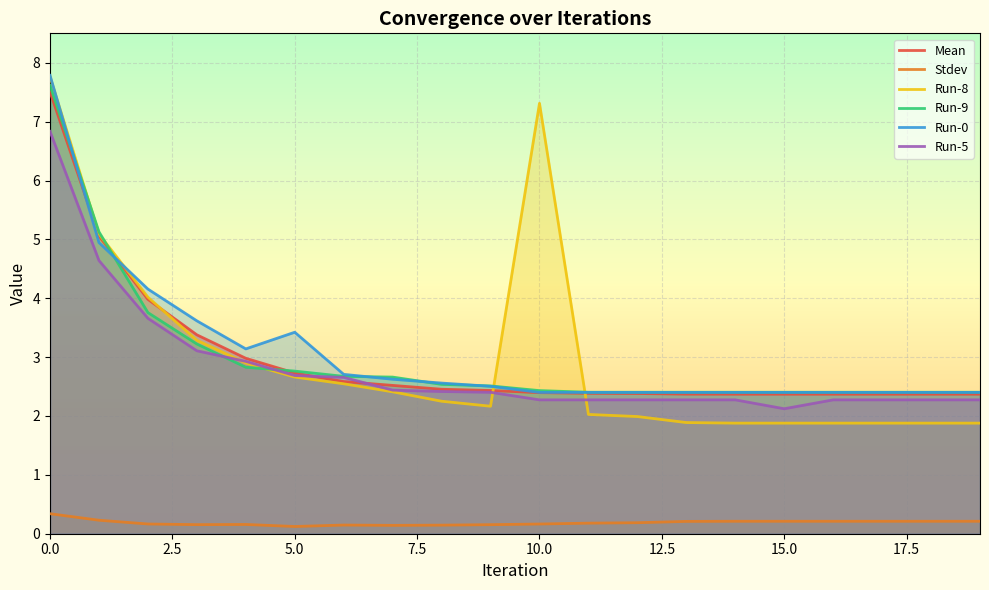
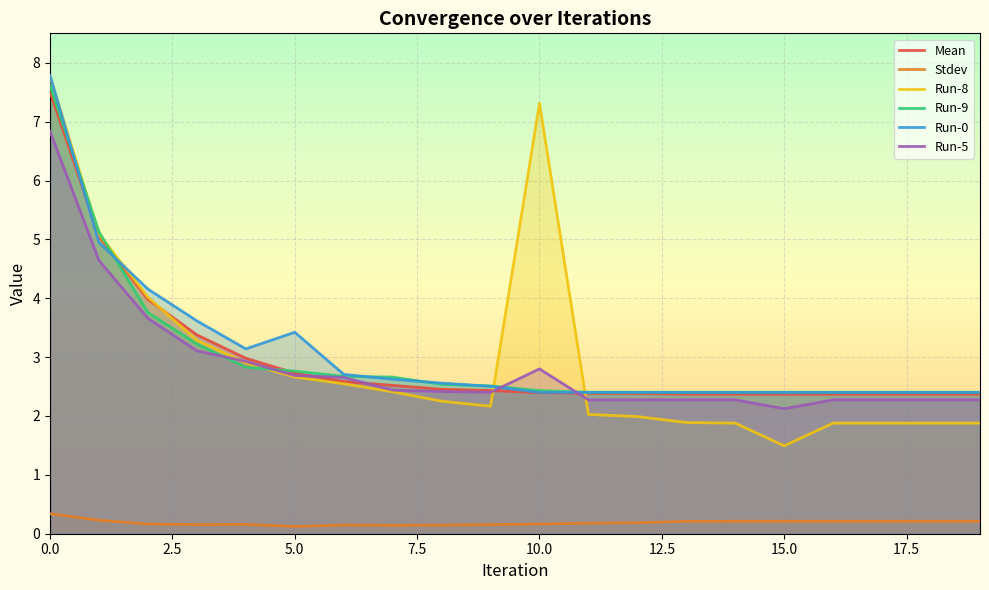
  {
    "Run-8": {
      "10.0": 7.3,
-     "15.0": 1.9
+     "15.0": 1.5
    },
    "Run-9": {
      "0.0": 7.6
    },
    "Run-0": {
      "5.0": 3.4
    },
    "Run-5": {
      "0.0": 6.8,
-     "10.0": 2.3,
+     "10.0": 2.8,
      "15.0": 2.1
    }
  }
